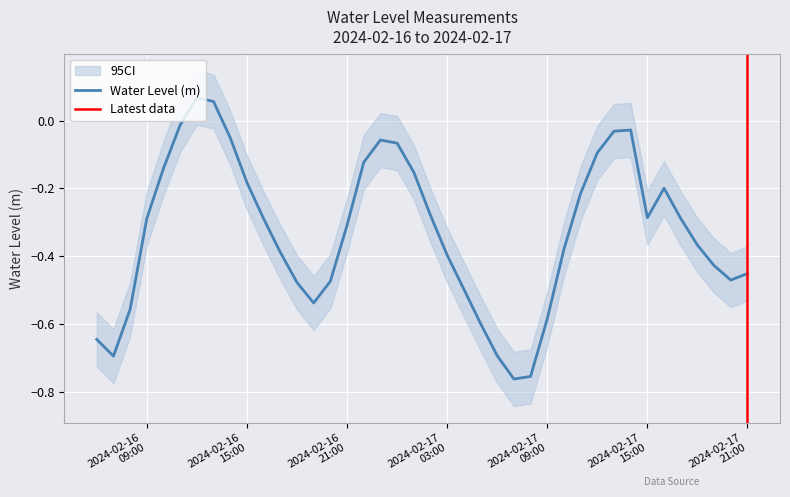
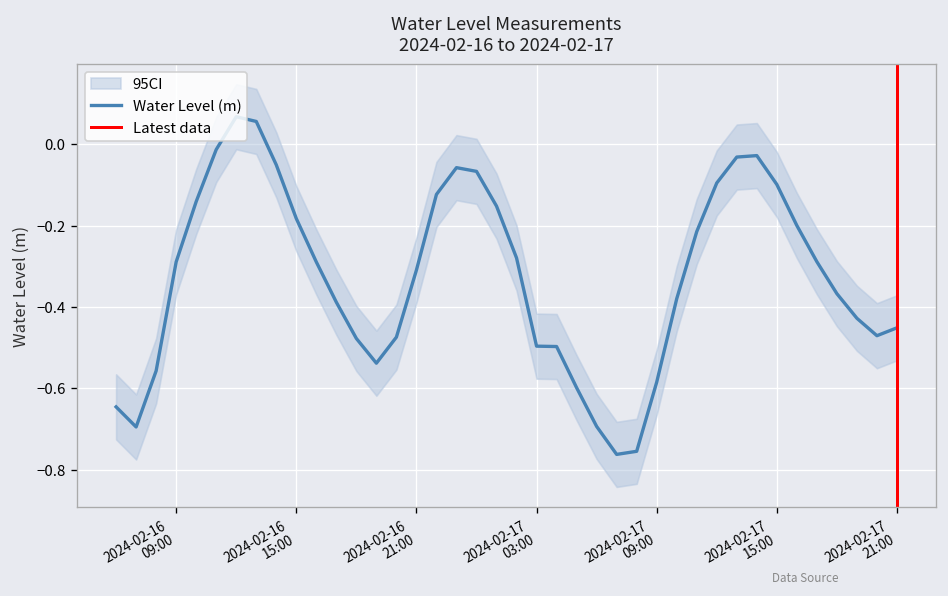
  {
    "Water Level (m)": {
      "2024-02-16 09:00": -0.29,
      "2024-02-16 15:00": -0.18,
      "2024-02-16 21:00": -0.31,
-     "2024-02-17 03:00": -0.40,
+     "2024-02-17 03:00": -0.50,
      "2024-02-17 09:00": -0.58,
-     "2024-02-17 15:00": -0.29,
+     "2024-02-17 15:00": -0.10,
      "2024-02-17 21:00": -0.45
    }
  }
